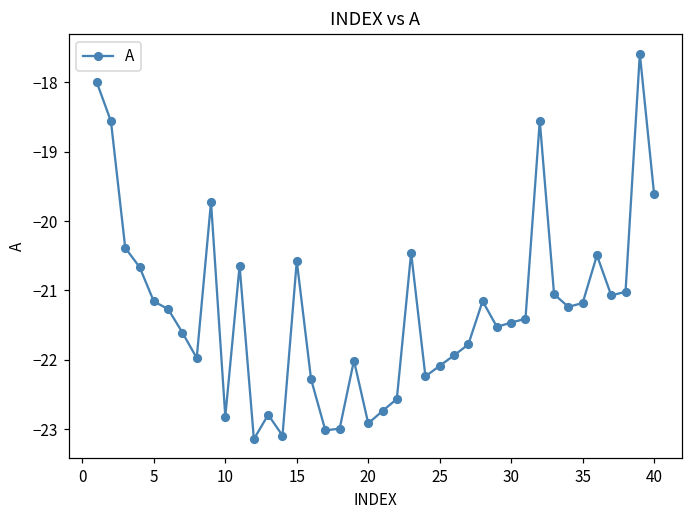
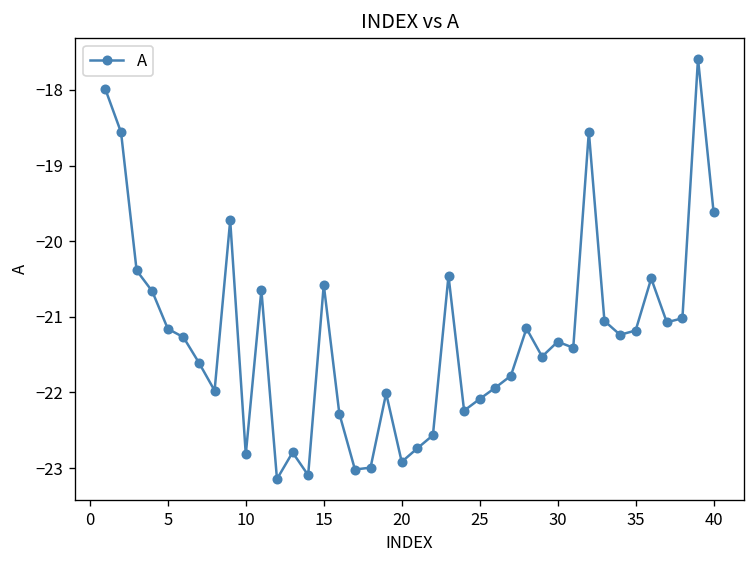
  {
    "5": -21.2,
    "10": -22.8,
    "15": -20.6,
    "20": -22.9,
    "25": -22.1,
-   "30": -21.5,
+   "30": -21.3,
    "35": -21.2,
    "40": -19.6
  }
